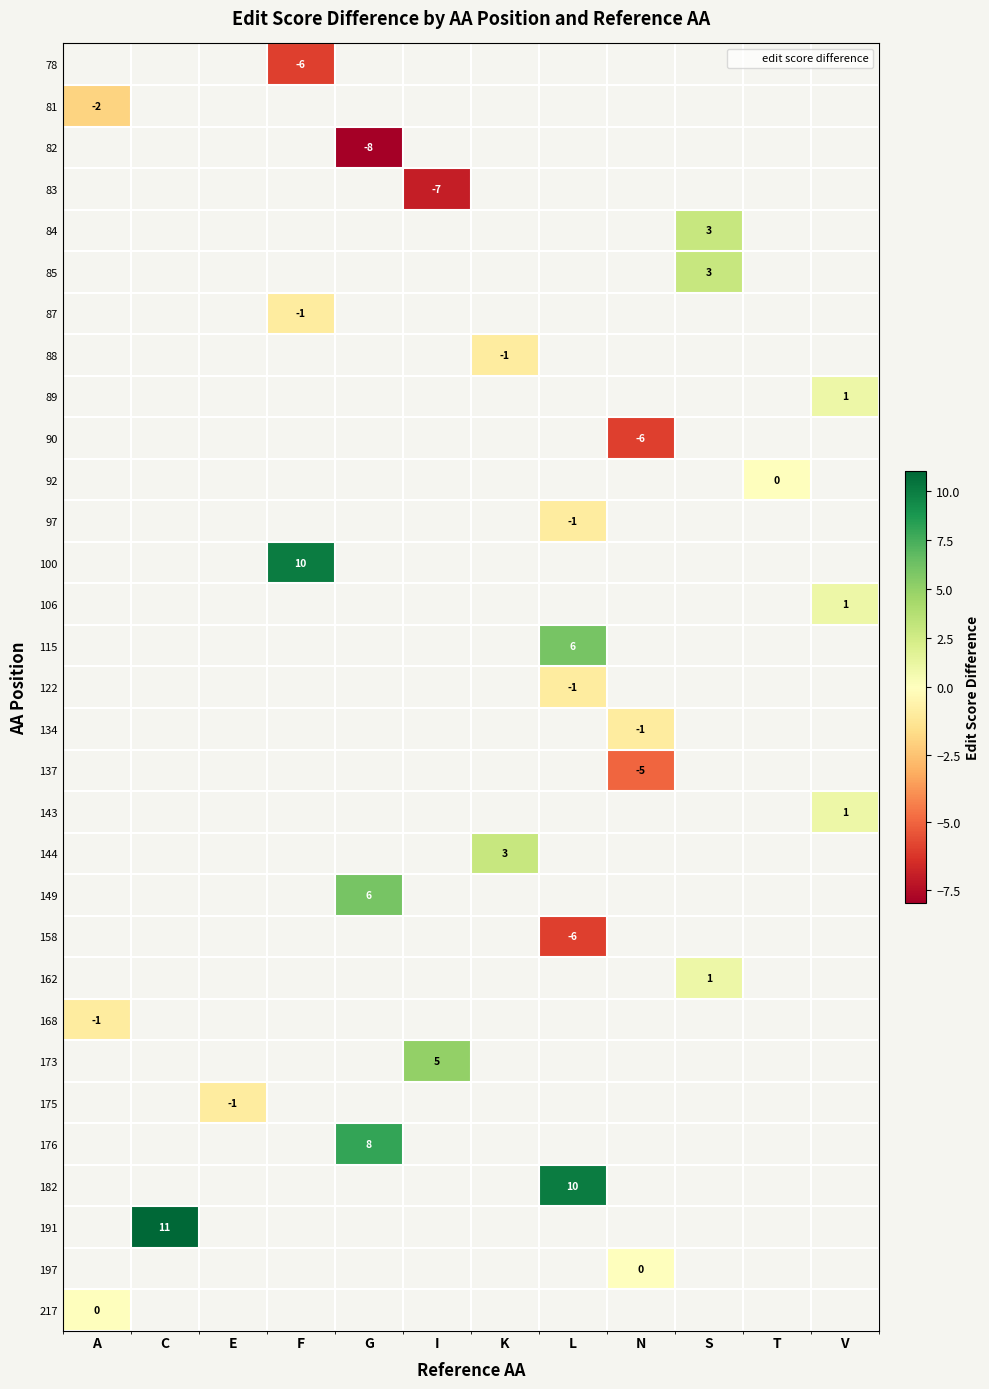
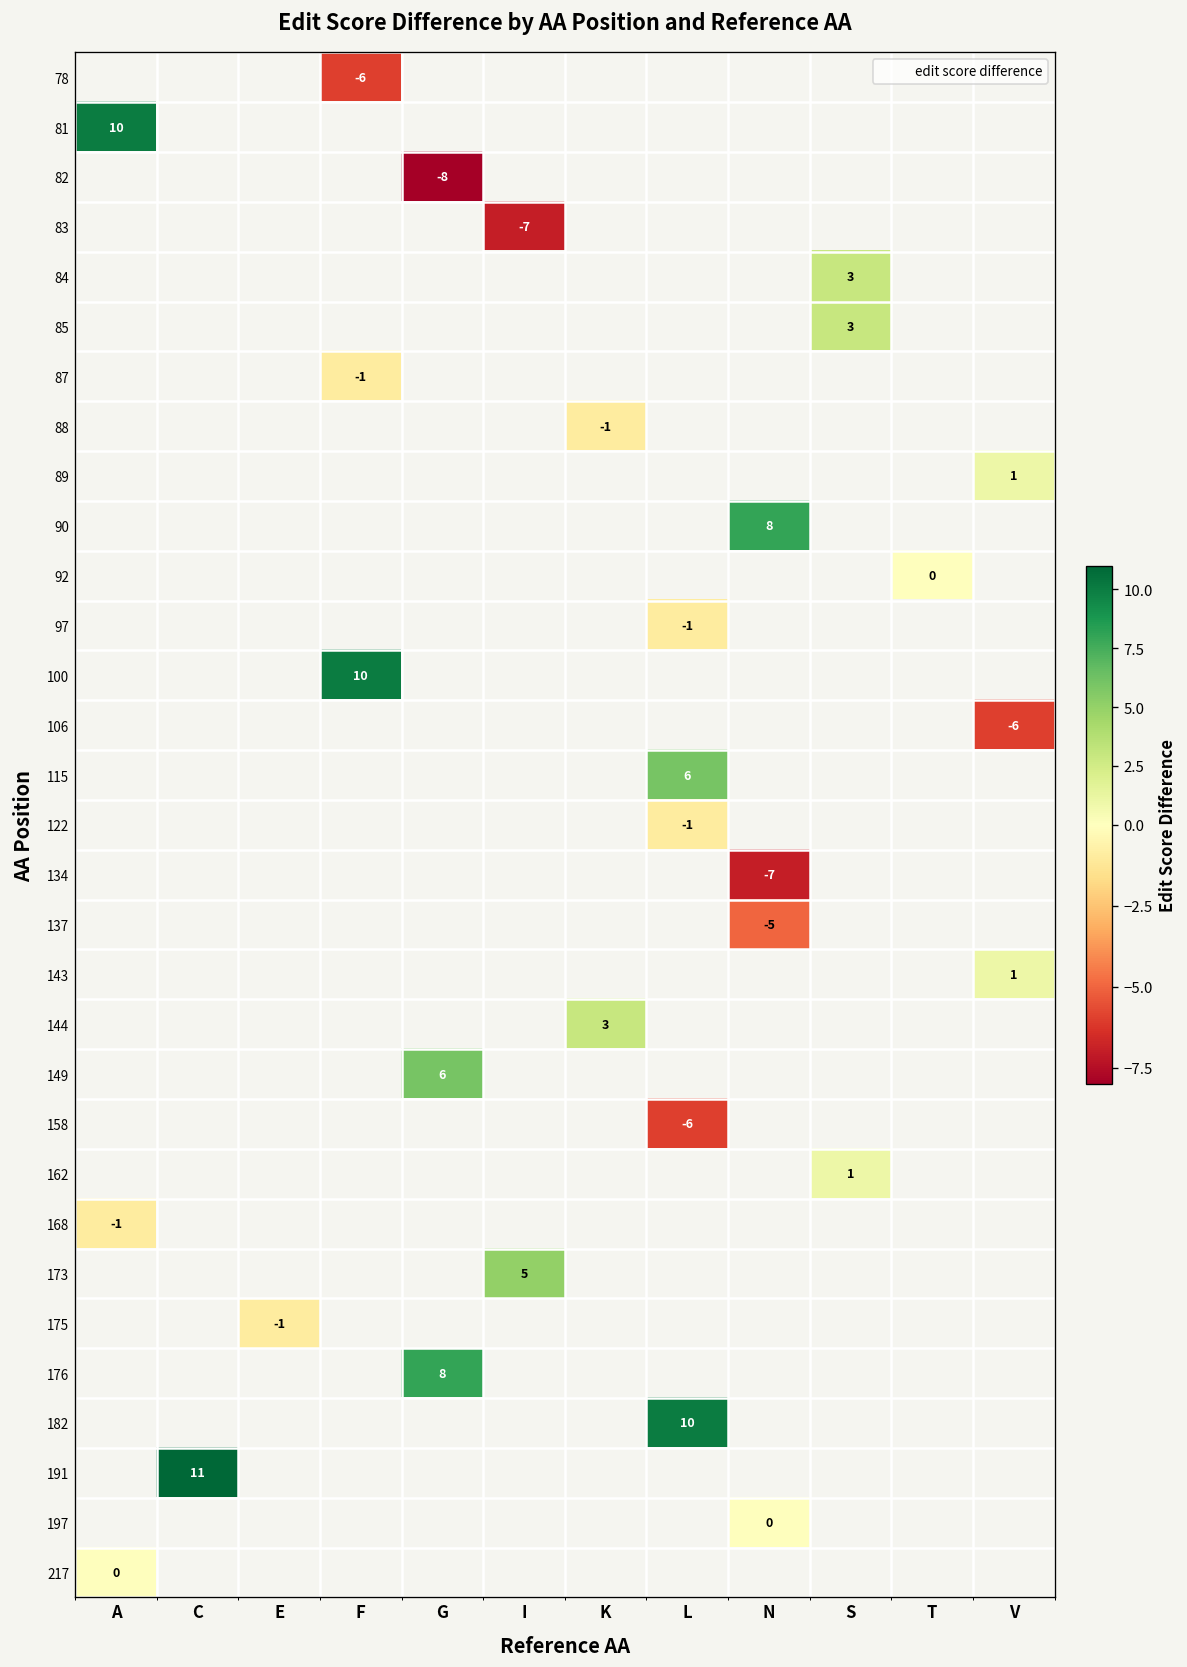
  {
    "78": {
      "F": -6
    },
    "81": {
-     "A": -2
+     "A": 10
    },
    "82": {
      "G": -8
    },
    "83": {
      "I": -7
    },
    "84": {
      "S": 3
    },
    "85": {
      "S": 3
    },
    "87": {
      "F": -1
    },
    "88": {
      "K": -1
    },
    "89": {
      "V": 1
    },
    "90": {
-     "N": -6
+     "N": 8
    },
    "92": {
      "T": 0
    },
    "97": {
      "L": -1
    },
    "100": {
      "F": 10
    },
    "106": {
-     "V": 1
+     "V": -6
    },
    "115": {
      "L": 6
    },
    "122": {
      "L": -1
    },
    "134": {
-     "N": -1
+     "N": -7
    },
    "137": {
      "N": -5
    },
    "143": {
      "V": 1
    },
    "144": {
      "K": 3
    },
    "149": {
      "G": 6
    },
    "158": {
      "L": -6
    },
    "162": {
      "S": 1
    },
    "168": {
      "A": -1
    },
    "173": {
      "I": 5
    },
    "175": {
      "E": -1
    },
    "176": {
      "G": 8
    },
    "182": {
      "L": 10
    },
    "191": {
      "C": 11
    },
    "197": {
      "N": 0
    },
    "217": {
      "A": 0
    }
  }
